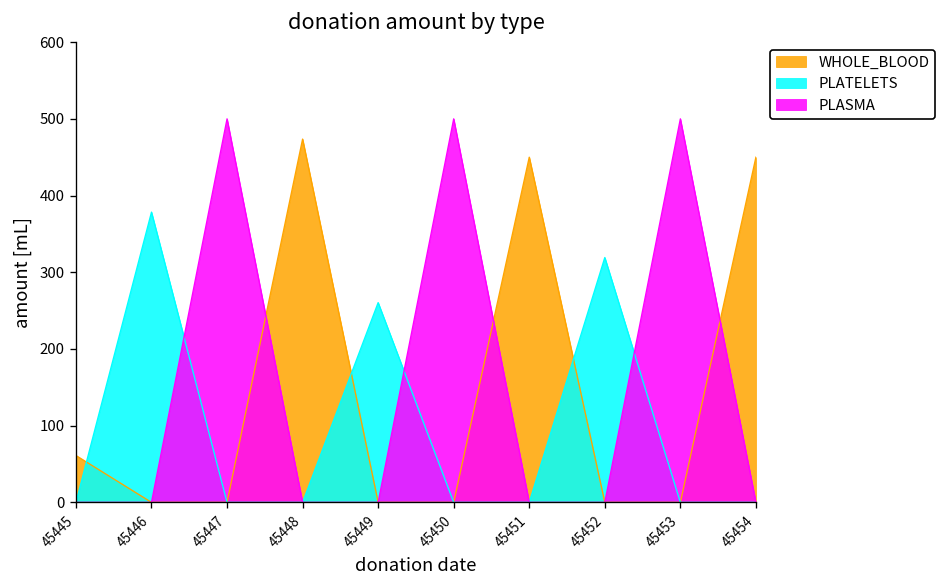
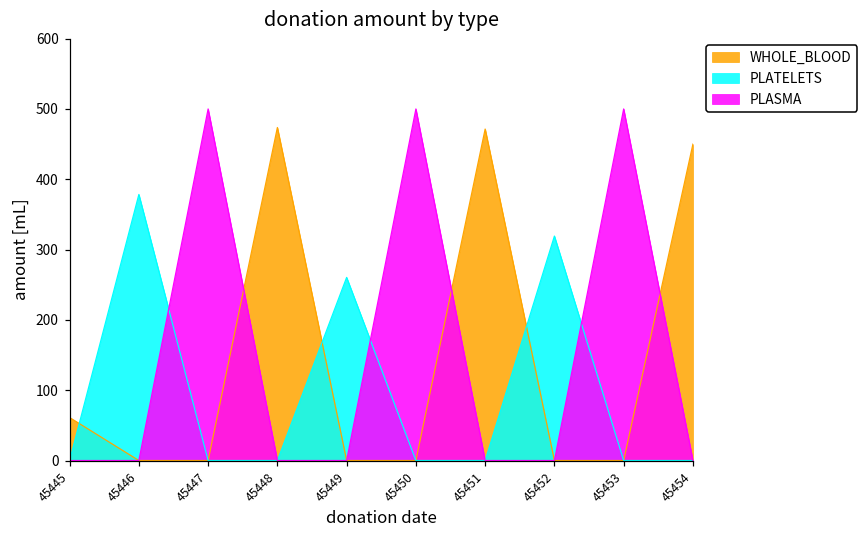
  {
    "WHOLE_BLOOD": {
      "45445": 60,
      "45448": 470,
-     "45451": 450,
+     "45451": 470,
      "45454": 450
    },
    "PLATELETS": {
      "45446": 380,
      "45449": 260,
      "45452": 320
    },
    "PLASMA": {
      "45447": 500,
      "45450": 500,
      "45453": 500
    }
  }
